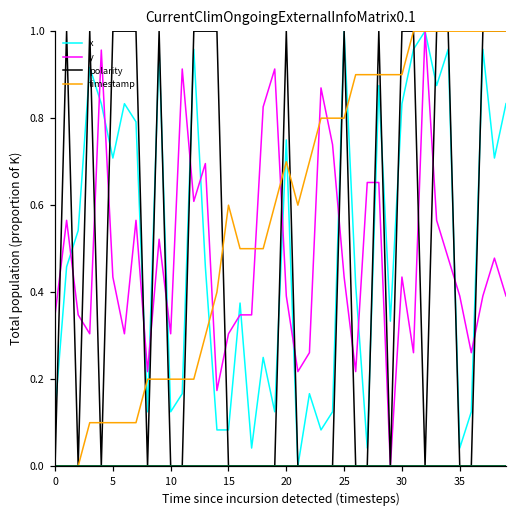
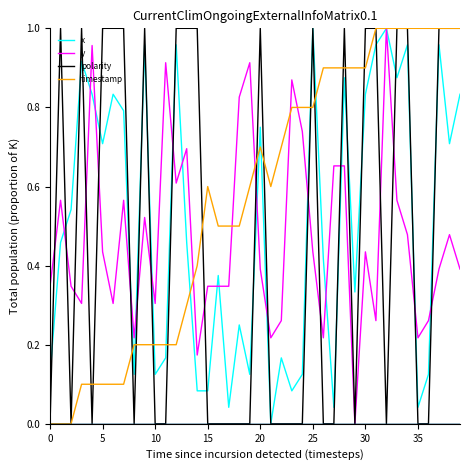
  {
    "x": {
      "0": 0.13,
      "5": 0.71,
      "10": 0.13,
      "15": 0.08,
      "20": 0.75,
      "30": 0.83,
      "35": 0.04
    },
    "y": {
      "0": 0.35,
      "5": 0.43,
      "10": 0.30,
-     "15": 0.30,
+     "15": 0.35,
      "20": 0.39,
      "25": 0.43,
      "30": 0.43,
-     "35": 0.39
+     "35": 0.22
    },
    "polarity": {
      "5": 1.00,
      "20": 1.00,
      "30": 1.00
    },
    "timestamp": {
      "5": 0.10,
      "10": 0.20,
      "15": 0.60,
      "20": 0.70,
      "25": 0.80,
      "30": 0.90,
      "35": 1.00
    }
  }
